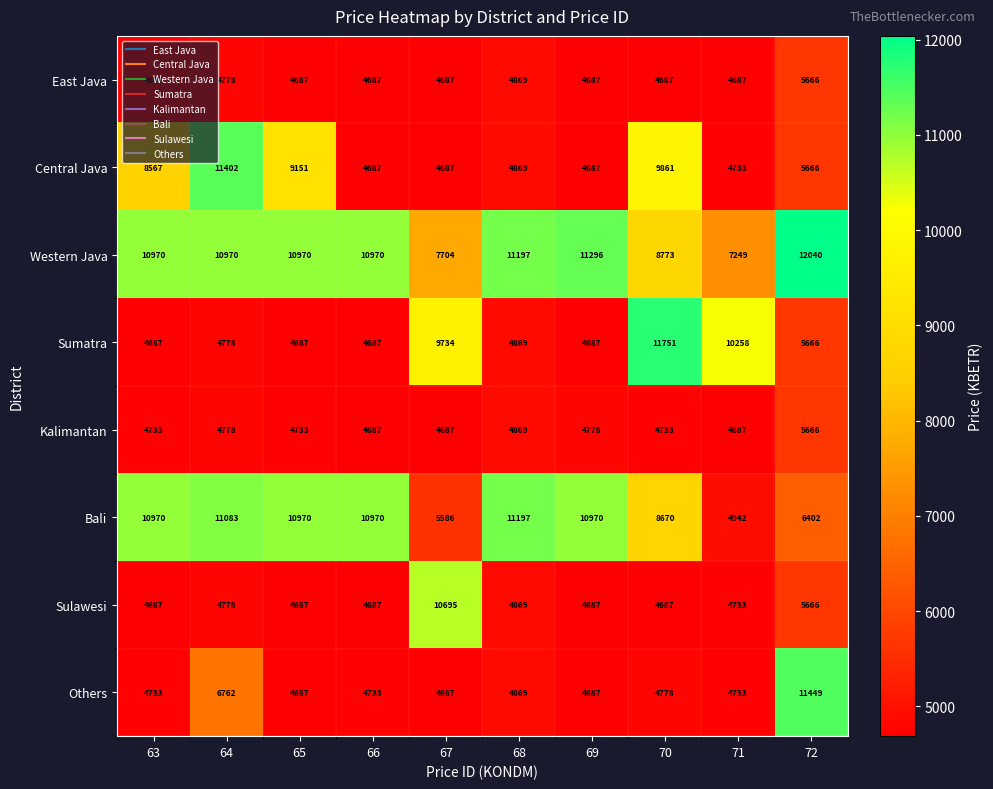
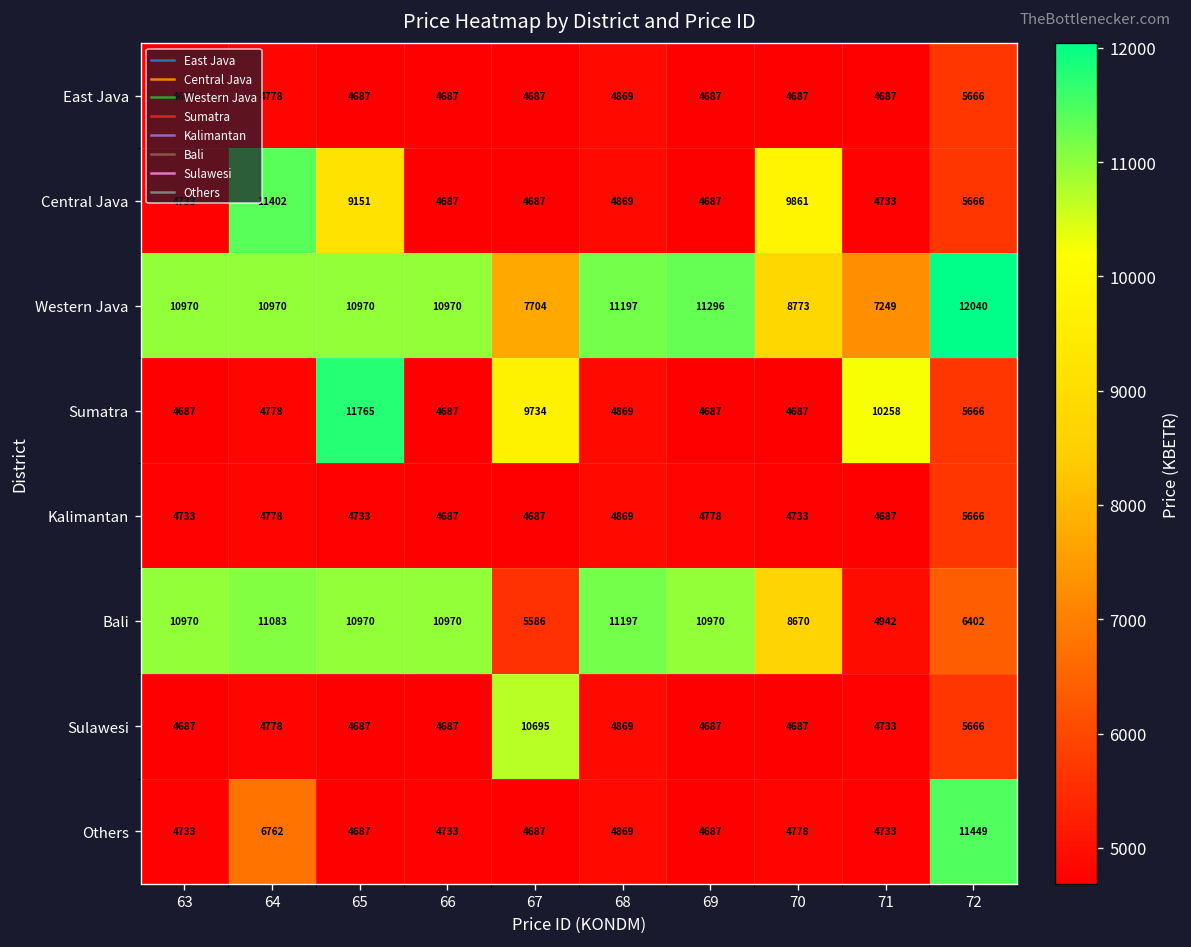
  {
    "East Java": {
      "65": 4687,
      "66": 4687,
      "67": 4687,
      "68": 4869,
      "69": 4687,
      "70": 4687,
      "71": 4687,
      "72": 5666
    },
    "Central Java": {
-     "63": 8567,
+     "63": 4733,
      "64": 11402,
      "65": 9151,
      "66": 4687,
      "67": 4687,
      "68": 4869,
      "69": 4687,
      "70": 9861,
      "71": 4733,
      "72": 5666
    },
    "Western Java": {
      "63": 10970,
      "64": 10970,
      "65": 10970,
      "66": 10970,
      "67": 7704,
      "68": 11197,
      "69": 11296,
      "70": 8773,
      "71": 7249,
      "72": 12040
    },
    "Sumatra": {
      "63": 4687,
      "64": 4778,
-     "65": 4687,
+     "65": 11765,
      "66": 4687,
      "67": 9734,
      "68": 4869,
      "69": 4687,
-     "70": 11751,
+     "70": 4687,
      "71": 10258,
      "72": 5666
    },
    "Kalimantan": {
      "63": 4733,
      "64": 4778,
      "65": 4733,
      "66": 4687,
      "67": 4687,
      "68": 4869,
      "69": 4778,
      "70": 4733,
      "71": 4687,
      "72": 5666
    },
    "Bali": {
      "63": 10970,
      "64": 11083,
      "65": 10970,
      "66": 10970,
      "67": 5586,
      "68": 11197,
      "69": 10970,
      "70": 8670,
      "71": 4942,
      "72": 6402
    },
    "Sulawesi": {
      "63": 4687,
      "64": 4778,
      "65": 4687,
      "66": 4687,
      "67": 10695,
      "68": 4869,
      "69": 4687,
      "70": 4687,
      "71": 4733,
      "72": 5666
    },
    "Others": {
      "63": 4733,
      "64": 6762,
      "65": 4687,
      "66": 4733,
      "67": 4687,
      "68": 4869,
      "69": 4687,
      "70": 4778,
      "71": 4733,
      "72": 11449
    }
  }
